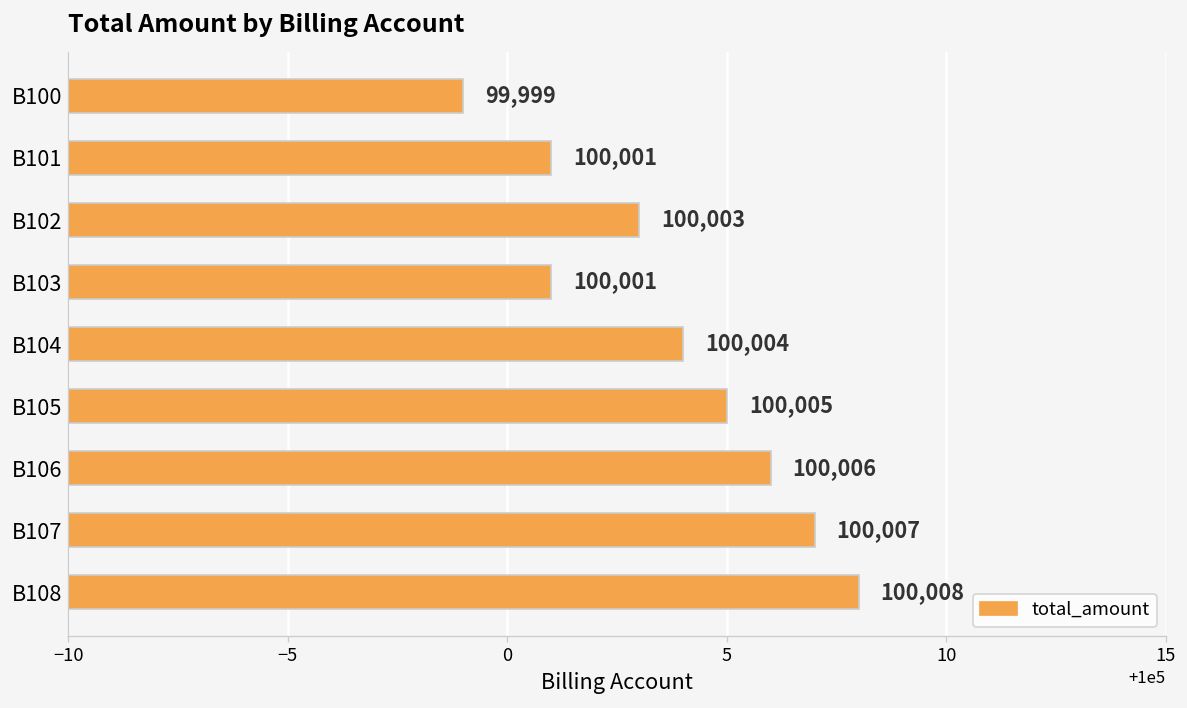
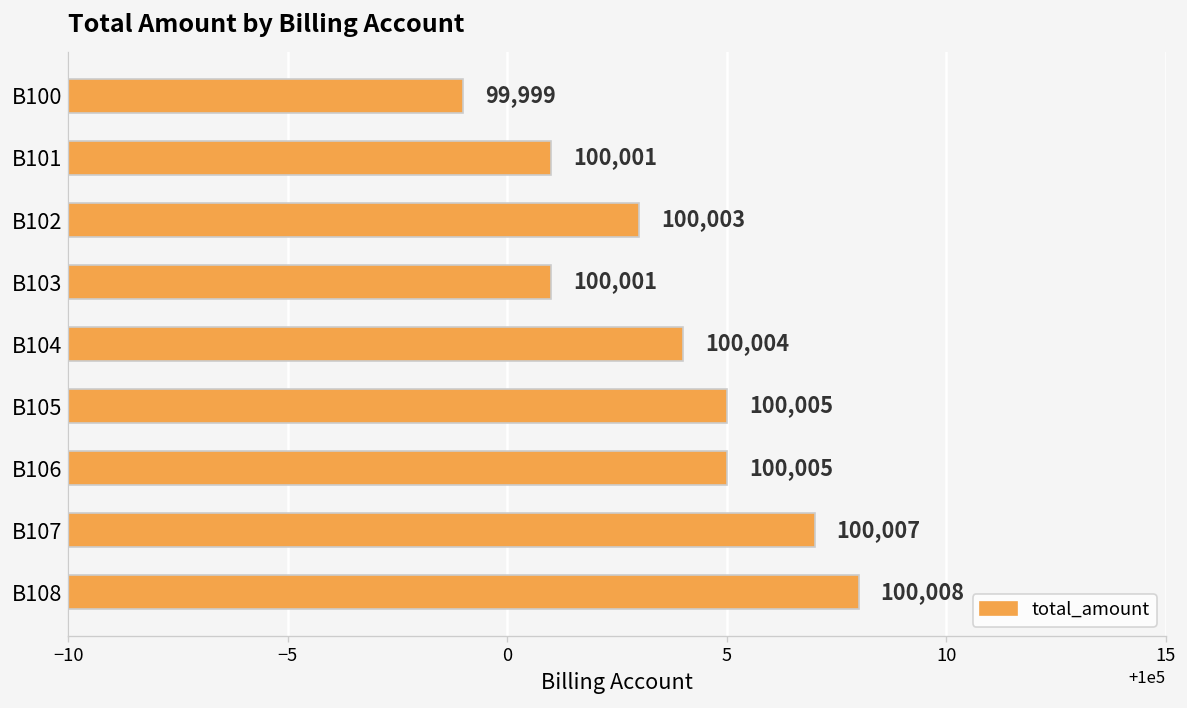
  {
    "B100": "99,999",
    "B101": "100,001",
    "B102": "100,003",
    "B103": "100,001",
    "B104": "100,004",
    "B105": "100,005",
-   "B106": "100,006",
+   "B106": "100,005",
    "B107": "100,007",
    "B108": "100,008"
  }
